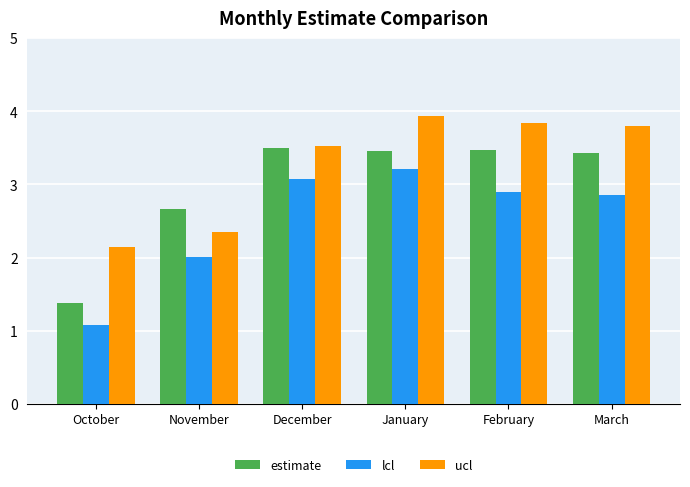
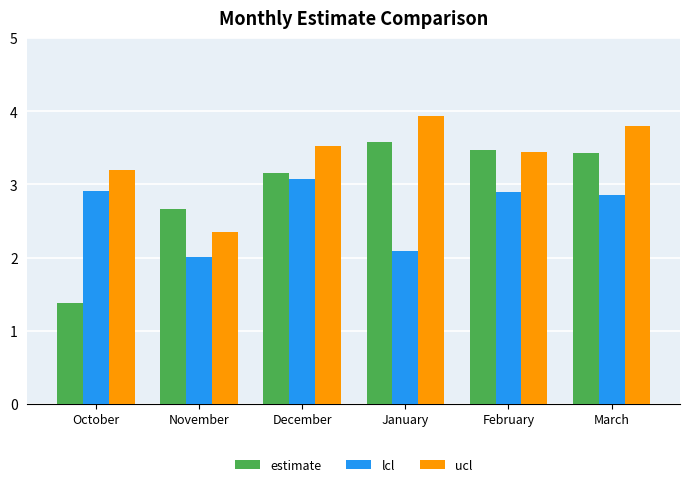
  {
    "estimate": {
      "October": 1.4,
      "November": 2.7,
-     "December": 3.5,
-     "January": 3.5,
+     "December": 3.2,
+     "January": 3.6,
      "February": 3.5,
      "March": 3.4
    },
    "lcl": {
-     "October": 1.1,
+     "October": 2.9,
      "November": 2.0,
      "December": 3.1,
-     "January": 3.2,
+     "January": 2.1,
      "February": 2.9,
      "March": 2.9
    },
    "ucl": {
-     "October": 2.1,
+     "October": 3.2,
      "November": 2.4,
      "December": 3.5,
      "January": 3.9,
-     "February": 3.8,
+     "February": 3.5,
      "March": 3.8
    }
  }
